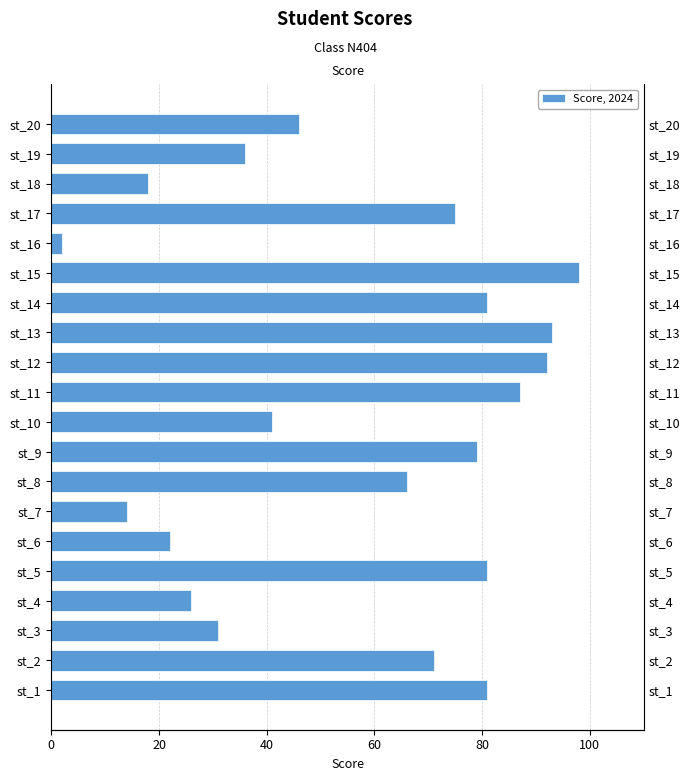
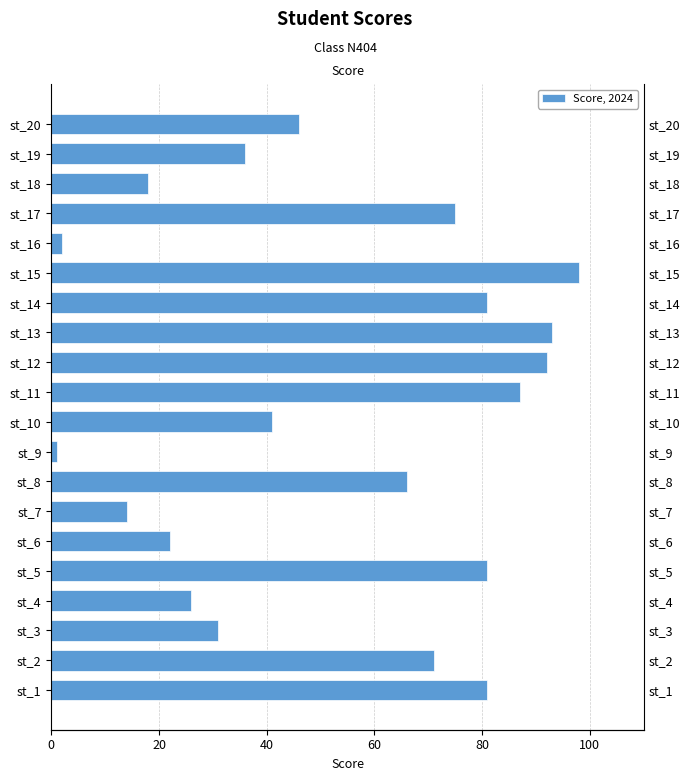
  {
    "st_20": 46,
    "st_19": 36,
    "st_18": 18,
    "st_17": 75,
    "st_16": 2,
    "st_15": 98,
    "st_14": 81,
    "st_13": 93,
    "st_12": 92,
    "st_11": 87,
    "st_10": 41,
-   "st_9": 79,
+   "st_9": 1,
    "st_8": 66,
    "st_7": 14,
    "st_6": 22,
    "st_5": 81,
    "st_4": 26,
    "st_3": 31,
    "st_2": 71,
    "st_1": 81
  }
